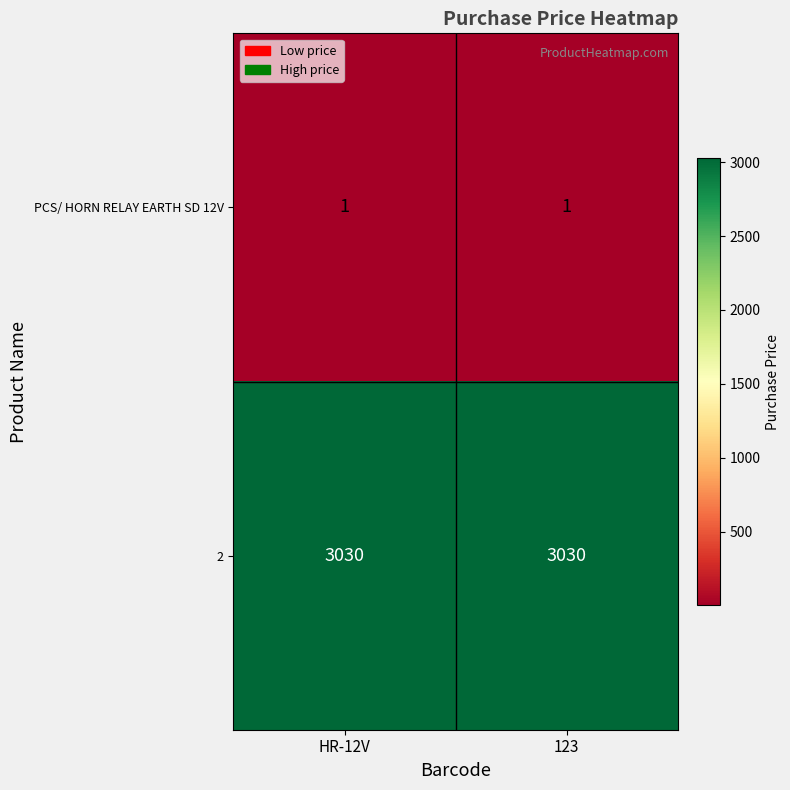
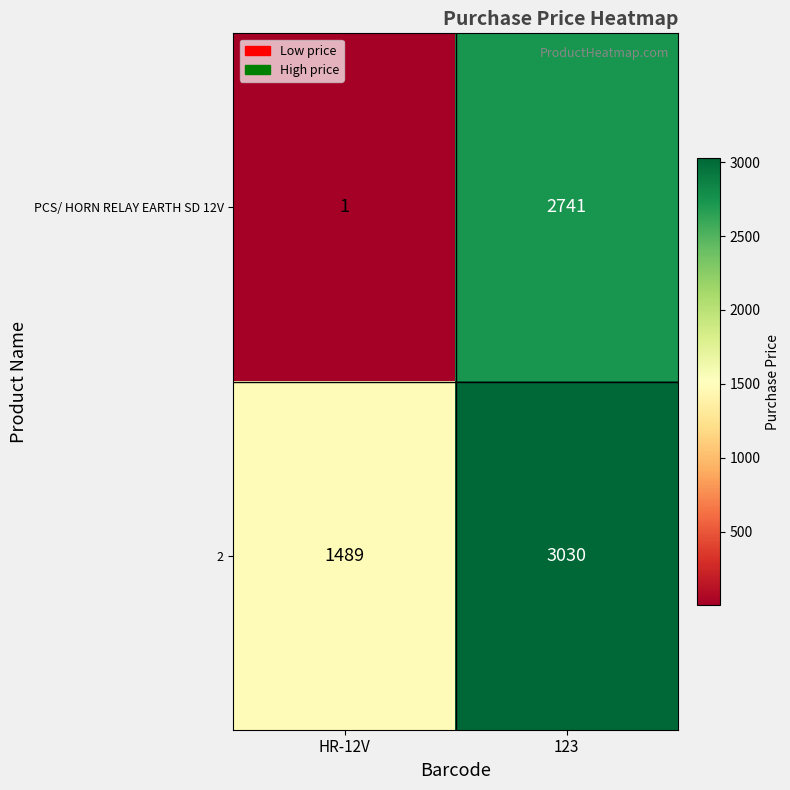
  {
    "PCS/ HORN RELAY EARTH SD 12V": {
      "HR-12V": 1,
-     "123": 1
+     "123": 2741
    },
    "2": {
-     "HR-12V": 3030,
+     "HR-12V": 1489,
      "123": 3030
    }
  }
